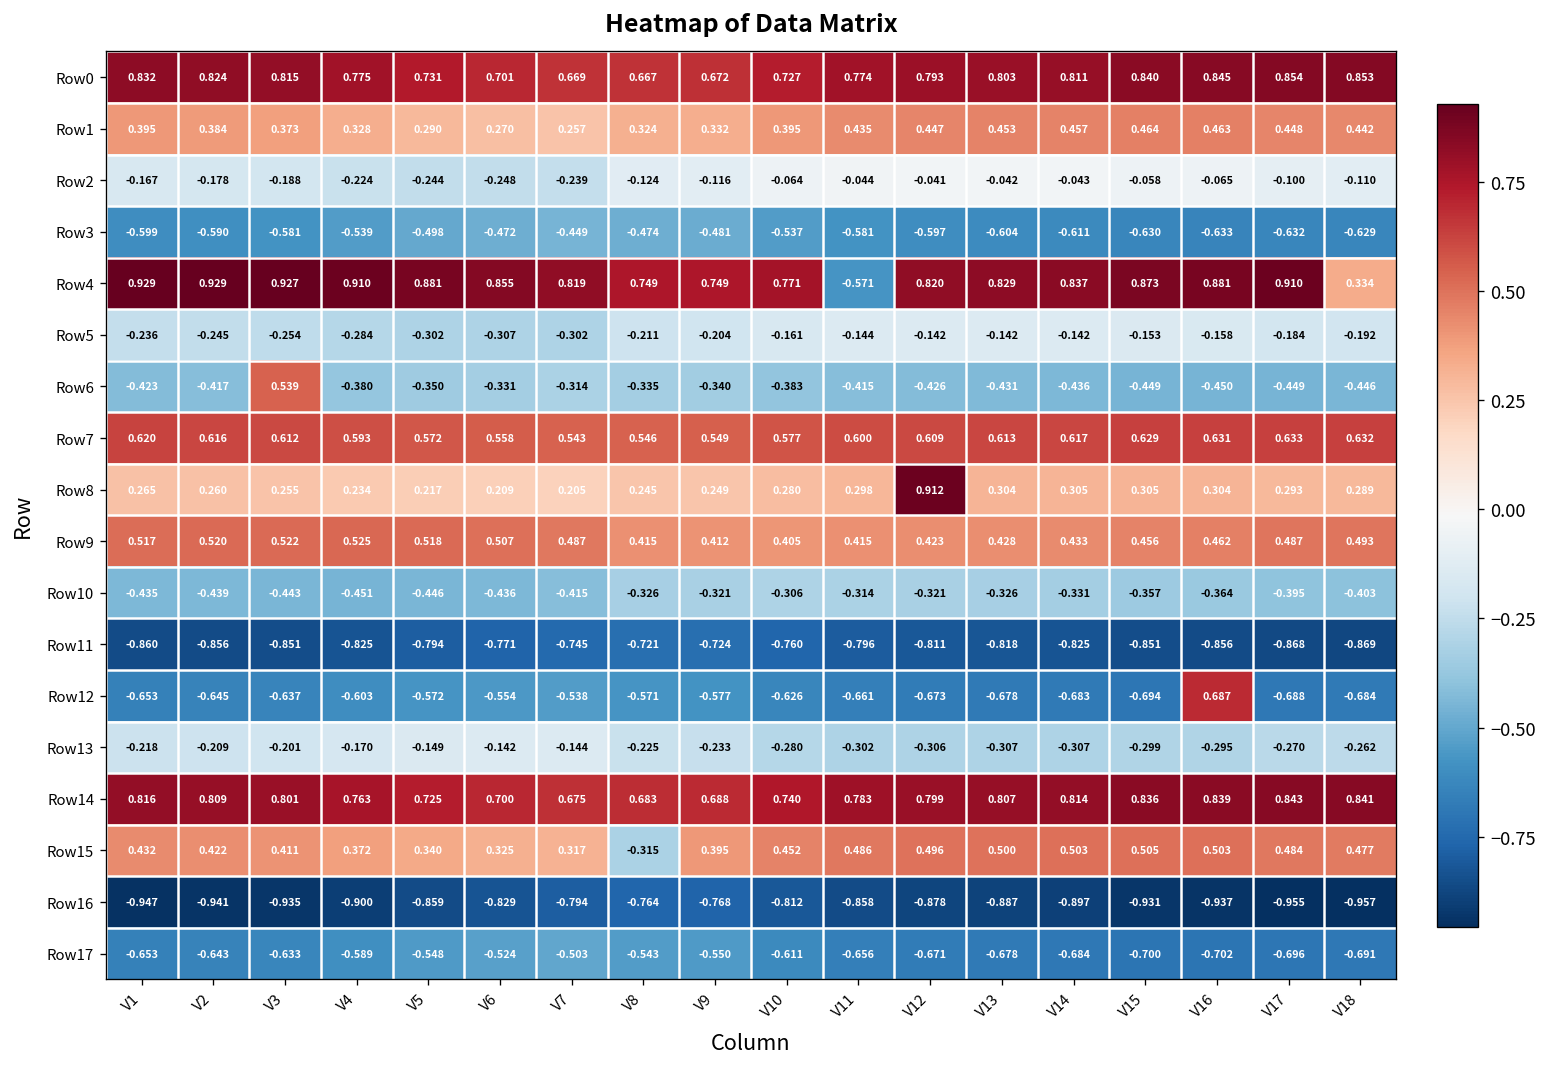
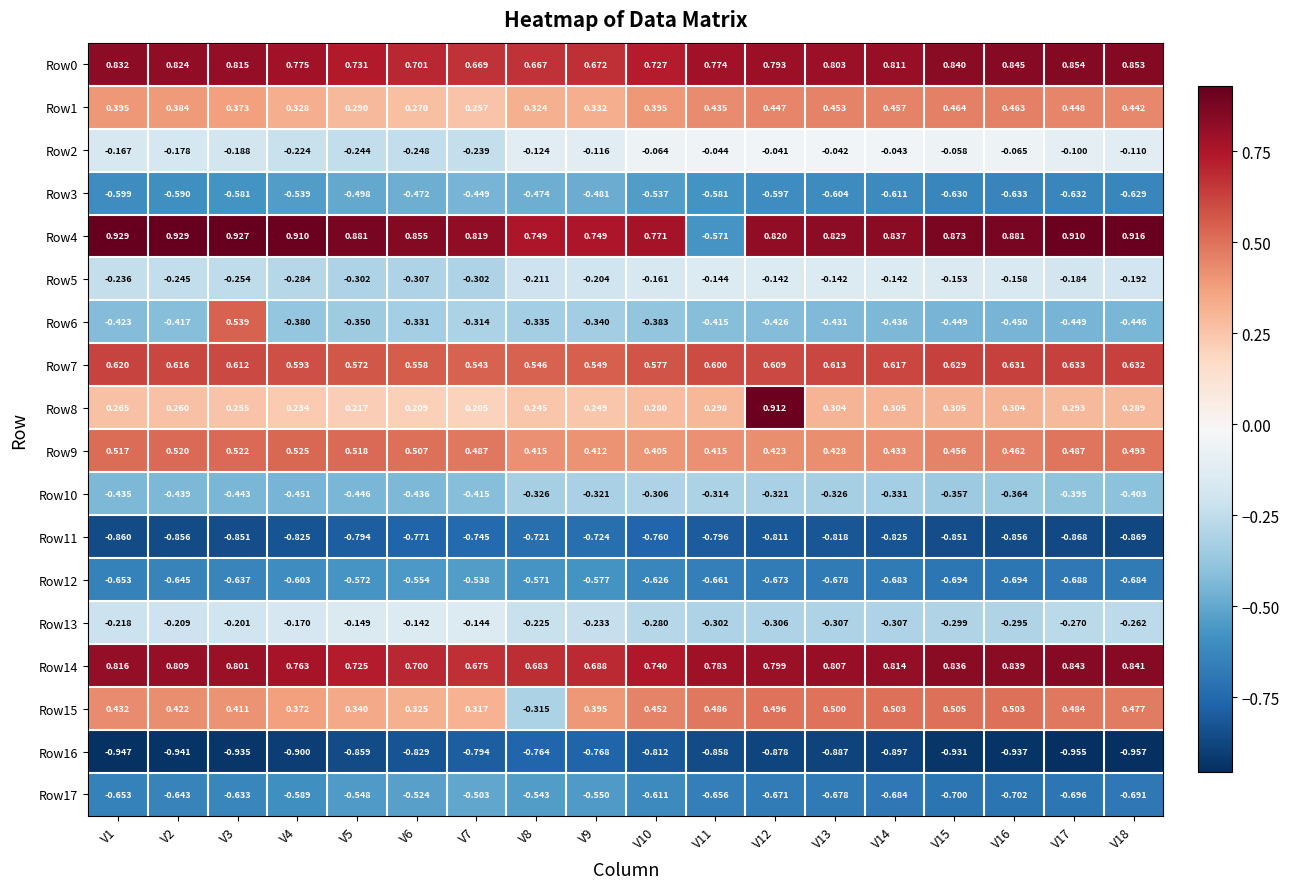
  {
    "Row4": {
      "V1": 0.929,
      "V2": 0.929,
      "V3": 0.927,
      "V4": 0.910,
      "V5": 0.881,
      "V6": 0.855,
      "V7": 0.819,
      "V8": 0.749,
      "V9": 0.749,
      "V10": 0.771,
      "V11": -0.571,
      "V12": 0.820,
      "V13": 0.829,
      "V14": 0.837,
      "V15": 0.873,
      "V16": 0.881,
      "V17": 0.910,
-     "V18": 0.334
+     "V18": 0.916
    },
    "Row12": {
      "V1": -0.653,
      "V2": -0.645,
      "V3": -0.637,
      "V4": -0.603,
      "V5": -0.572,
      "V6": -0.554,
      "V7": -0.538,
      "V8": -0.571,
      "V9": -0.577,
      "V10": -0.626,
      "V11": -0.661,
      "V12": -0.673,
      "V13": -0.678,
      "V14": -0.683,
      "V15": -0.694,
-     "V16": 0.687,
+     "V16": -0.694,
      "V17": -0.688,
      "V18": -0.684
    }
  }
